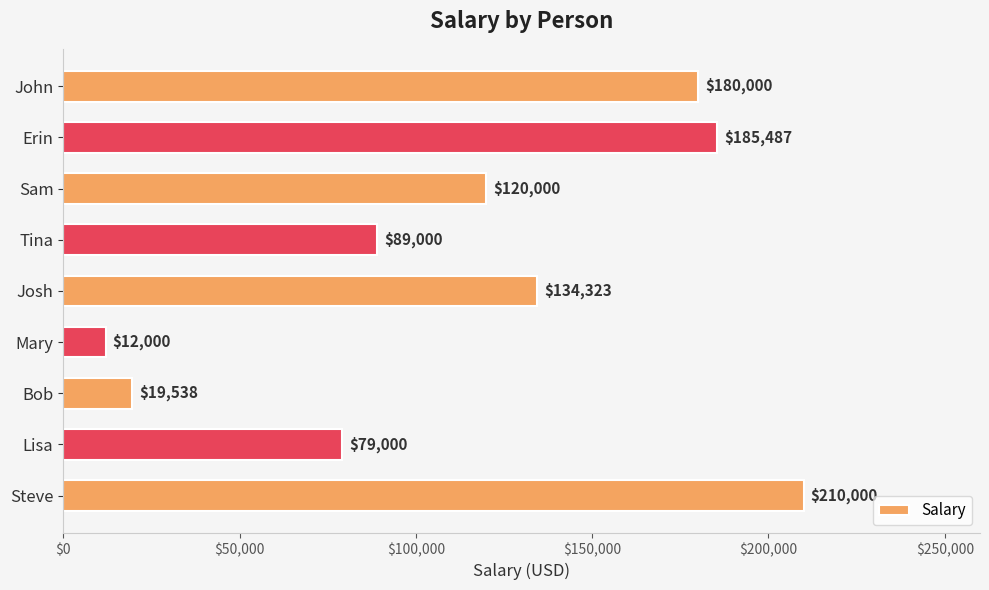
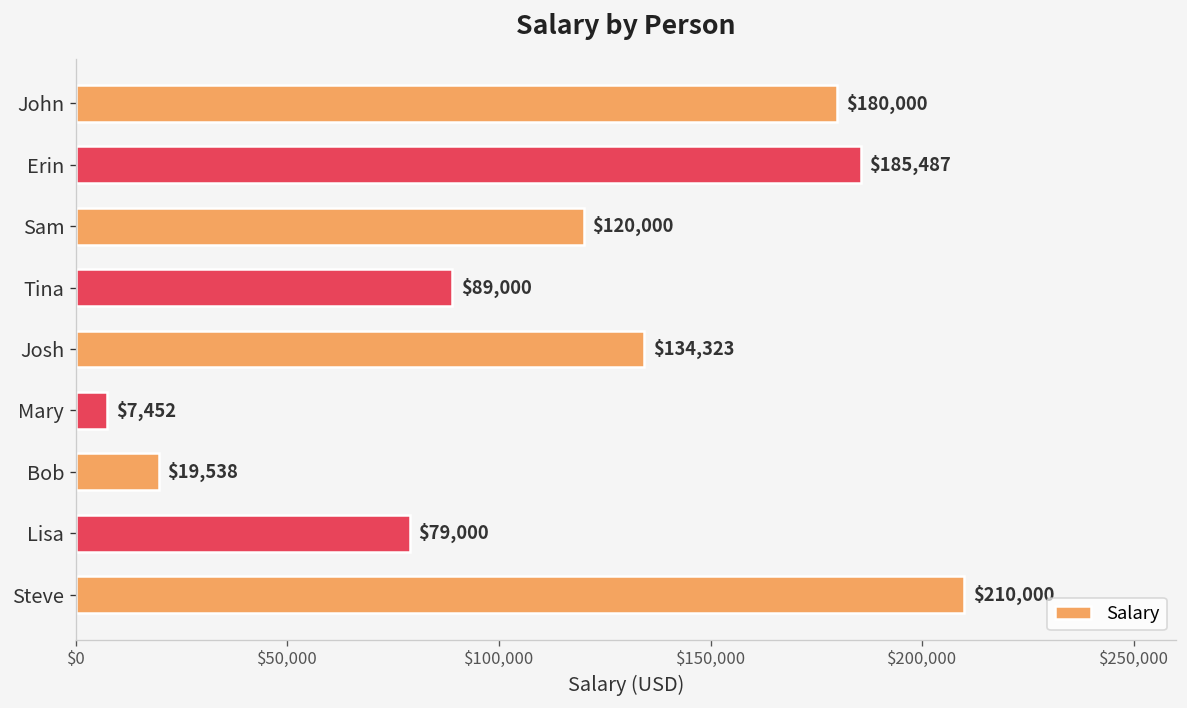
  {
    "John": "$180,000",
    "Erin": "$185,487",
    "Sam": "$120,000",
    "Tina": "$89,000",
    "Josh": "$134,323",
-   "Mary": "$12,000",
+   "Mary": "$7,452",
    "Bob": "$19,538",
    "Lisa": "$79,000"
  }
